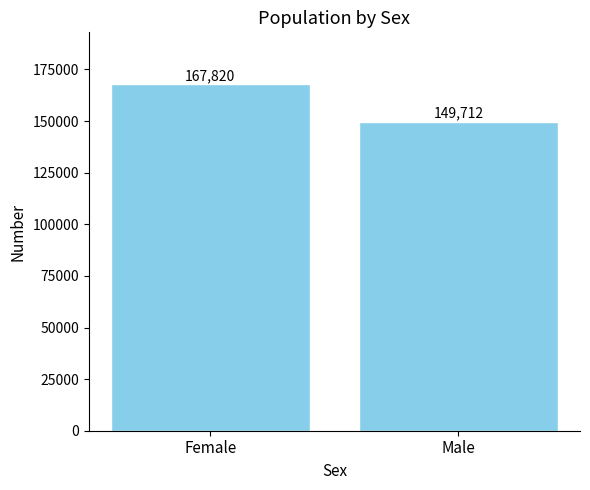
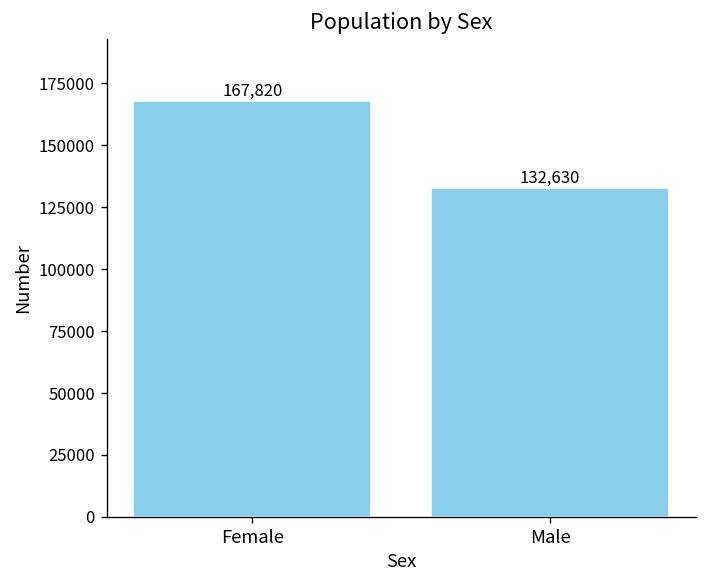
  {
    "Female": "167,820",
-   "Male": "149,712"
+   "Male": "132,630"
  }
